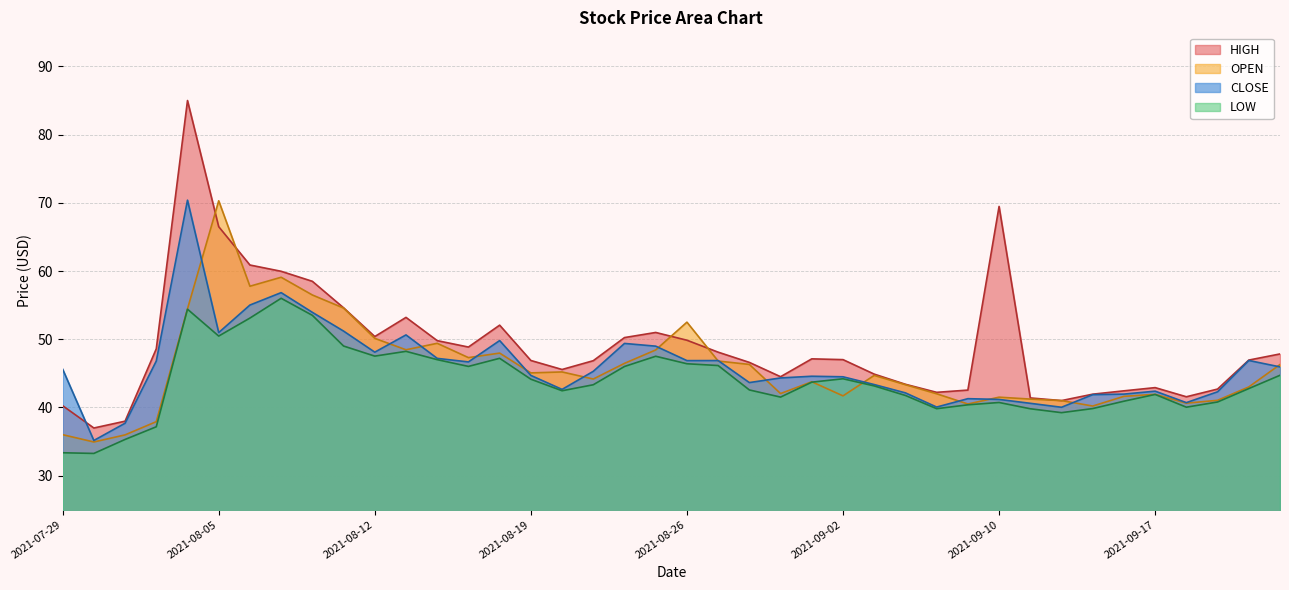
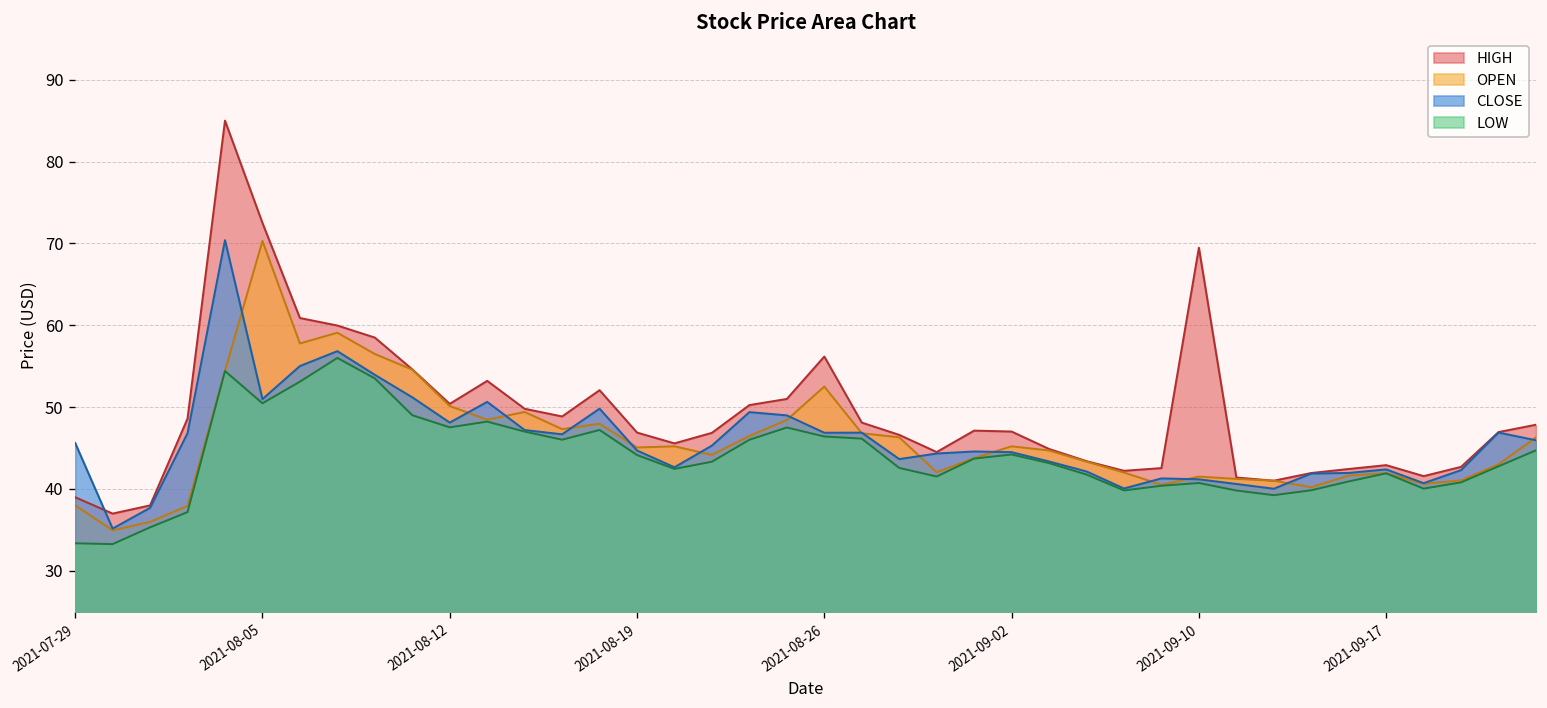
  {
    "HIGH": {
-     "2021-07-29": 40,
-     "2021-08-05": 67,
+     "2021-07-29": 39,
+     "2021-08-05": 73,
      "2021-08-19": 47,
-     "2021-08-26": 50,
+     "2021-08-26": 56,
      "2021-09-02": 47,
      "2021-09-10": 69,
      "2021-09-17": 43
    },
    "OPEN": {
-     "2021-07-29": 36,
+     "2021-07-29": 38,
      "2021-08-05": 70,
      "2021-08-26": 53,
-     "2021-09-02": 42
+     "2021-09-02": 45
    },
    "CLOSE": {
      "2021-07-29": 46,
      "2021-08-05": 51,
      "2021-08-12": 48,
      "2021-08-26": 47,
      "2021-09-17": 42
    },
    "LOW": {
      "2021-07-29": 33,
      "2021-08-05": 50,
      "2021-08-12": 48,
      "2021-08-19": 44,
      "2021-08-26": 46,
      "2021-09-10": 41
    }
  }
